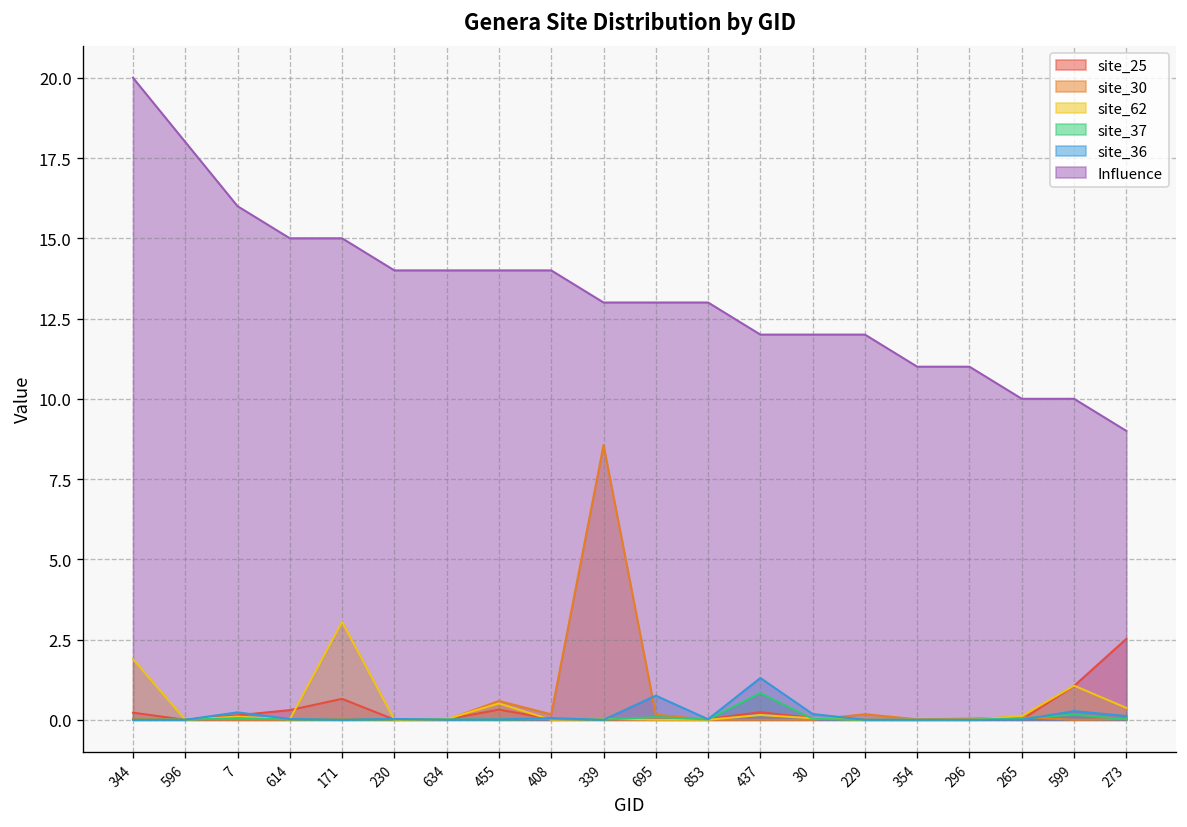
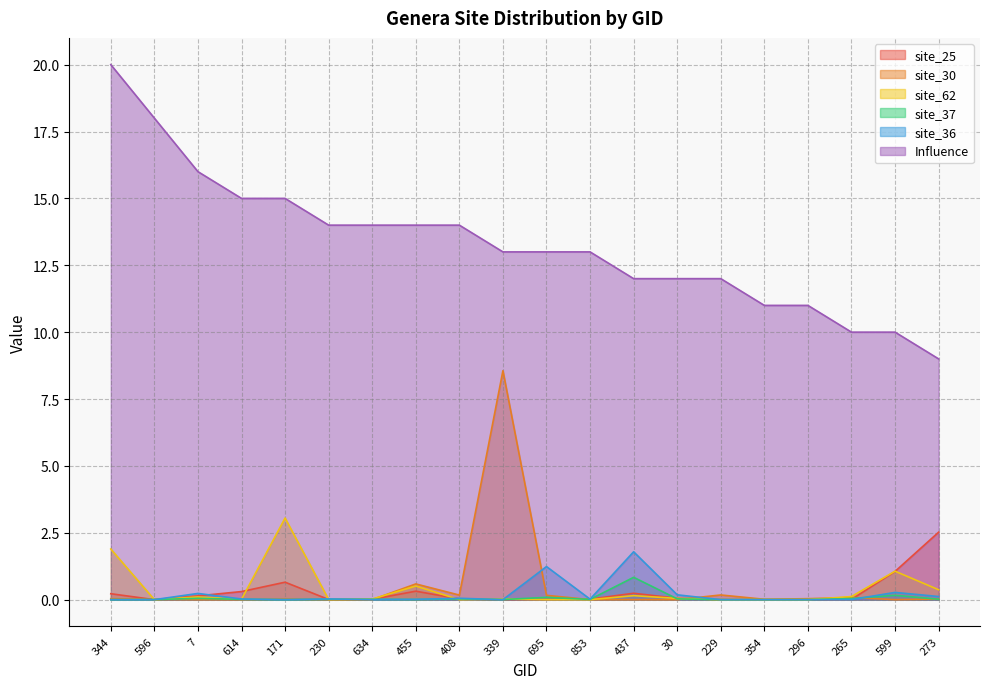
  {
    "site_37": {
      "437": 0.8,
      "599": 0.2
    },
    "site_36": {
-     "695": 0.8,
-     "437": 1.3,
+     "695": 1.2,
+     "437": 1.8,
      "30": 0.2,
      "599": 0.3
    },
    "Influence": {
      "344": 20.0,
      "596": 18.0,
      "7": 16.0,
      "614": 15.0,
      "171": 15.0,
      "230": 14.0,
      "634": 14.0,
      "455": 14.0,
      "408": 14.0,
      "339": 13.0,
      "695": 13.0,
      "853": 13.0,
      "437": 12.0,
      "30": 12.0,
      "229": 12.0,
      "354": 11.0,
      "296": 11.0,
      "265": 10.0,
      "599": 10.0,
      "273": 9.0
    }
  }
